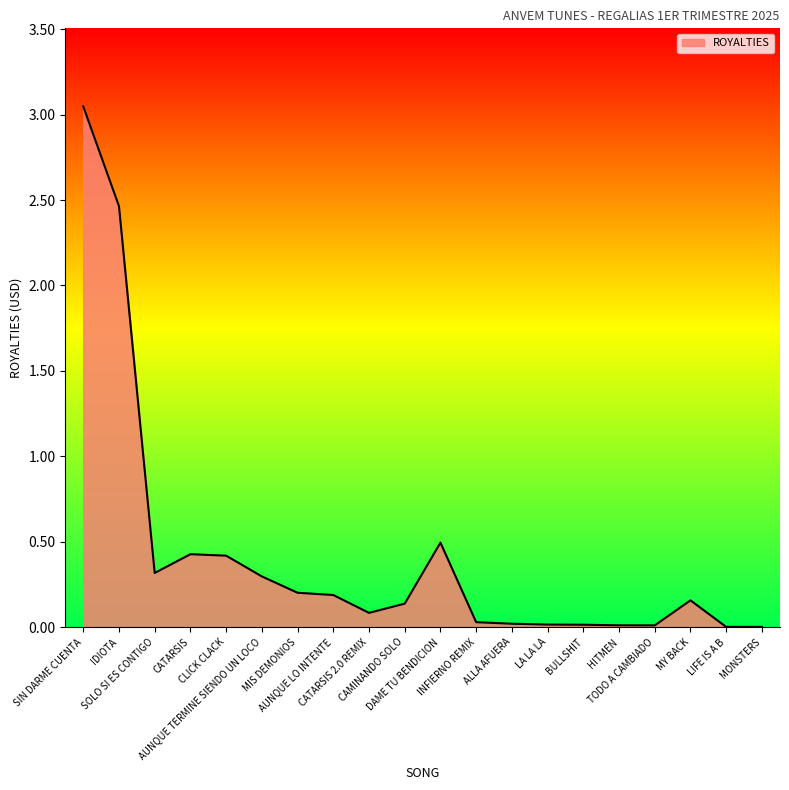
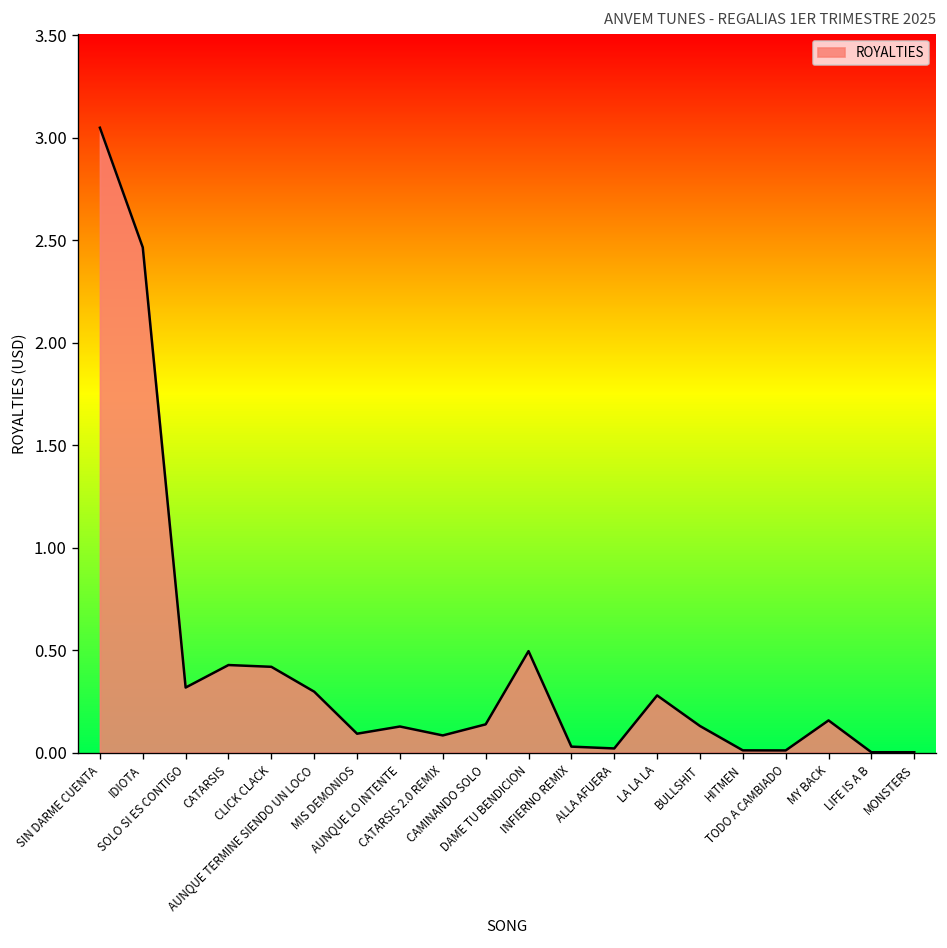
  {
    "SIN DARME CUENTA": 3.05,
    "IDIOTA": 2.46,
    "SOLO SI ES CONTIGO": 0.32,
    "CATARSIS": 0.43,
    "CLICK CLACK": 0.42,
    "AUNQUE TERMINE SIENDO UN LOCO": 0.30,
-   "MIS DEMONIOS": 0.20,
-   "AUNQUE LO INTENTE": 0.19,
+   "MIS DEMONIOS": 0.09,
+   "AUNQUE LO INTENTE": 0.13,
    "CATARSIS 2.0 REMIX": 0.08,
    "CAMINANDO SOLO": 0.14,
    "DAME TU BENDICION": 0.50,
    "INFIERNO REMIX": 0.03,
    "ALLA AFUERA": 0.02,
-   "LA LA LA": 0.02,
-   "BULLSHIT": 0.01,
+   "LA LA LA": 0.28,
+   "BULLSHIT": 0.13,
    "HITMEN": 0.01,
    "TODO A CAMBIADO": 0.01,
    "MY BACK": 0.16,
    "LIFE IS A B": 0.00,
    "MONSTERS": 0.00
  }
